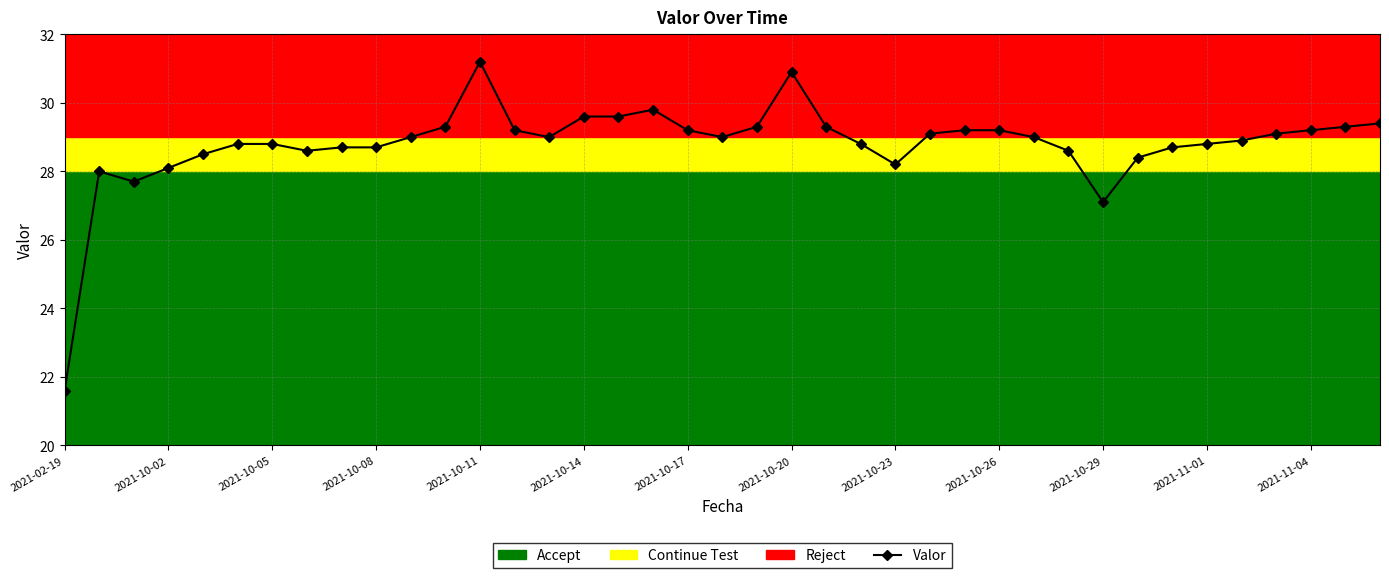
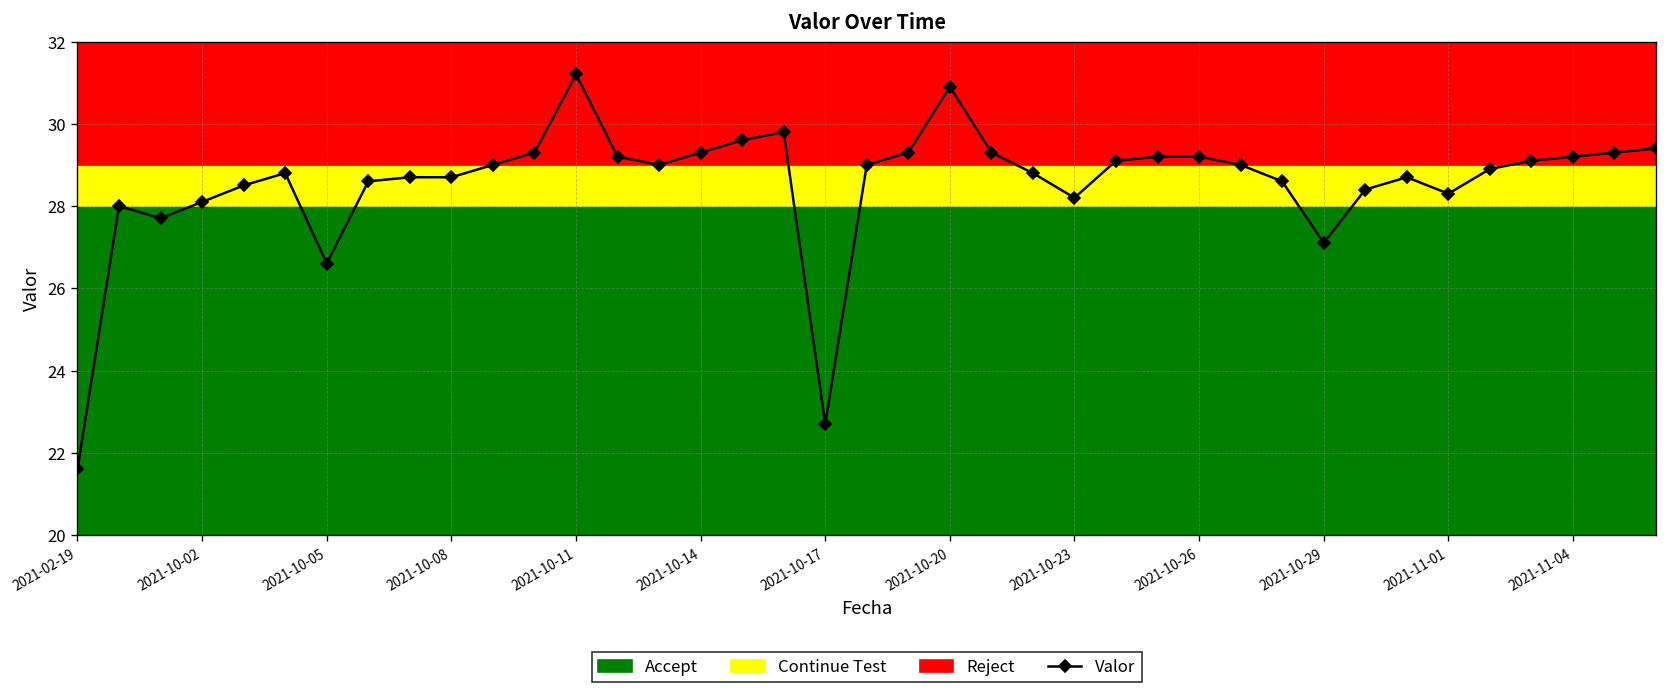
  {
    "Valor": {
      "2021-02-19": 21.6,
      "2021-10-02": 28.1,
-     "2021-10-05": 28.8,
+     "2021-10-05": 26.6,
      "2021-10-08": 28.7,
      "2021-10-11": 31.2,
-     "2021-10-14": 29.6,
-     "2021-10-17": 29.2,
+     "2021-10-14": 29.3,
+     "2021-10-17": 22.7,
      "2021-10-20": 30.9,
      "2021-10-23": 28.2,
      "2021-10-26": 29.2,
      "2021-10-29": 27.1,
-     "2021-11-01": 28.8,
+     "2021-11-01": 28.3,
      "2021-11-04": 29.2
    }
  }
